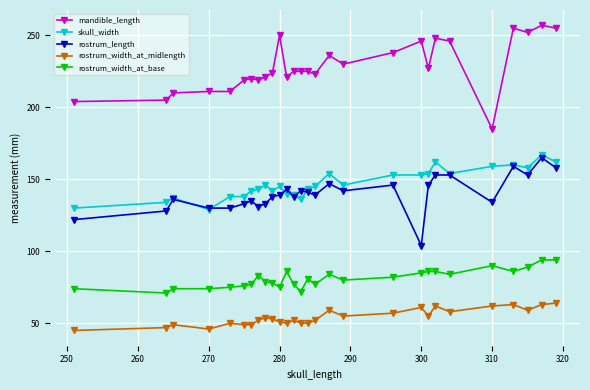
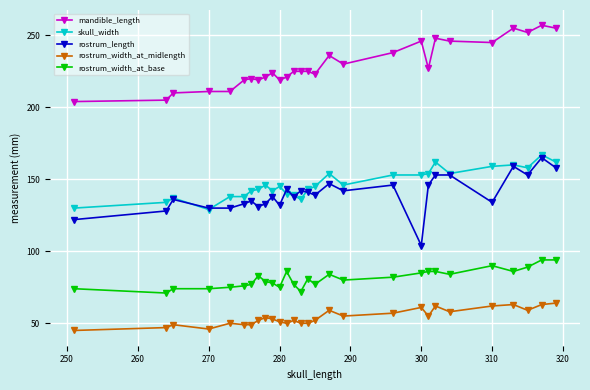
  {
    "mandible_length": {
      "270": 211,
-     "280": 250,
+     "280": 219,
      "300": 246,
-     "310": 185
+     "310": 245
    },
    "skull_width": {
      "280": 145,
      "300": 153,
      "310": 159
    },
    "rostrum_length": {
-     "280": 139,
+     "280": 132,
      "300": 104,
      "310": 134
    },
    "rostrum_width_at_midlength": {
      "270": 46,
      "280": 51,
      "300": 61,
      "310": 62
    },
    "rostrum_width_at_base": {
      "270": 74,
      "280": 75,
      "300": 85,
      "310": 90
    }
  }
